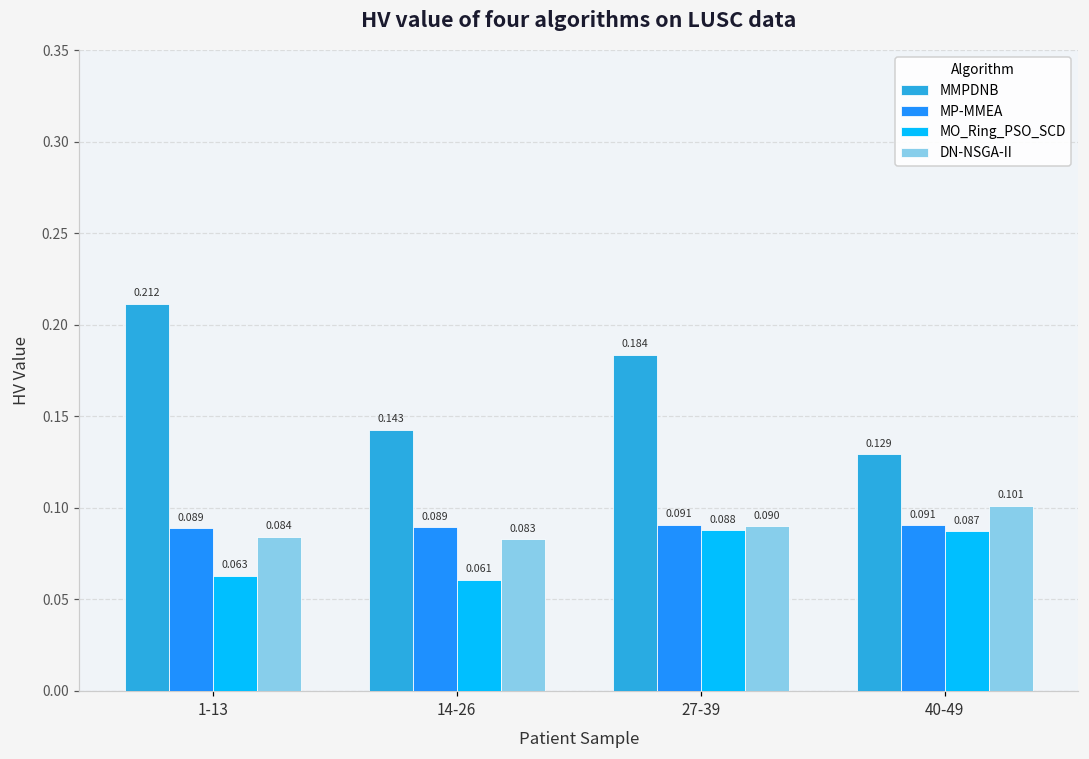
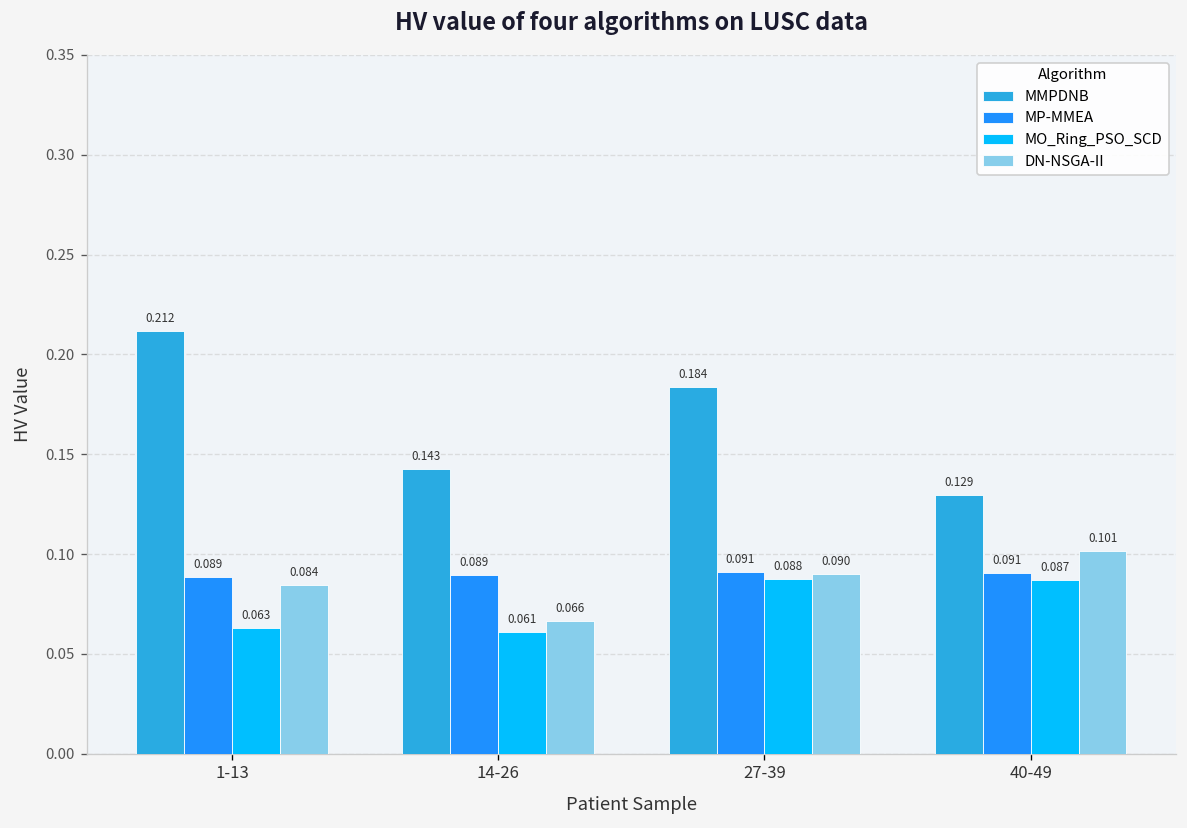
  {
    "DN-NSGA-II": {
      "1-13": 0.084,
-     "14-26": 0.083,
+     "14-26": 0.066,
      "27-39": 0.090,
      "40-49": 0.101
    }
  }
